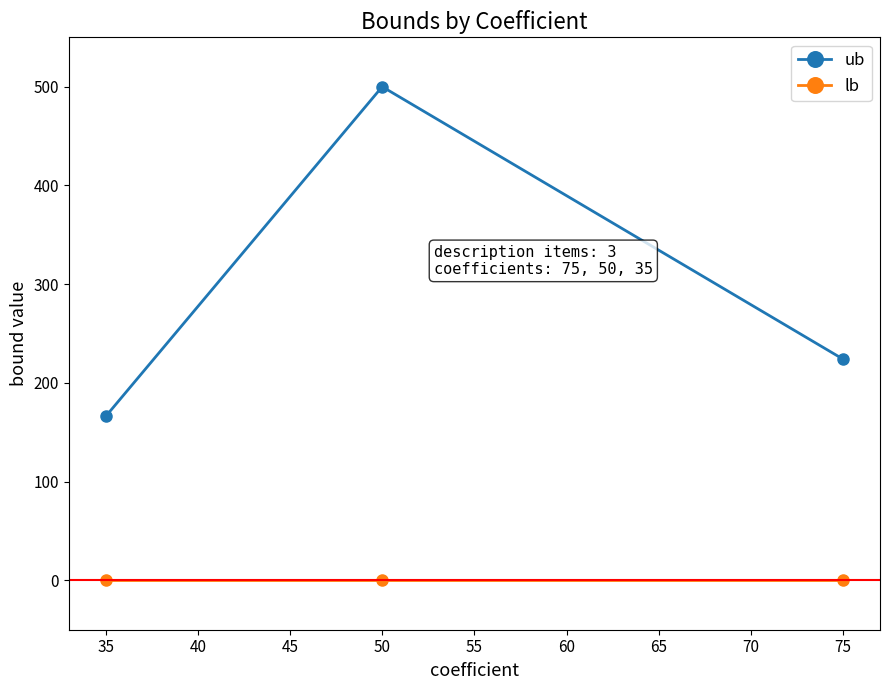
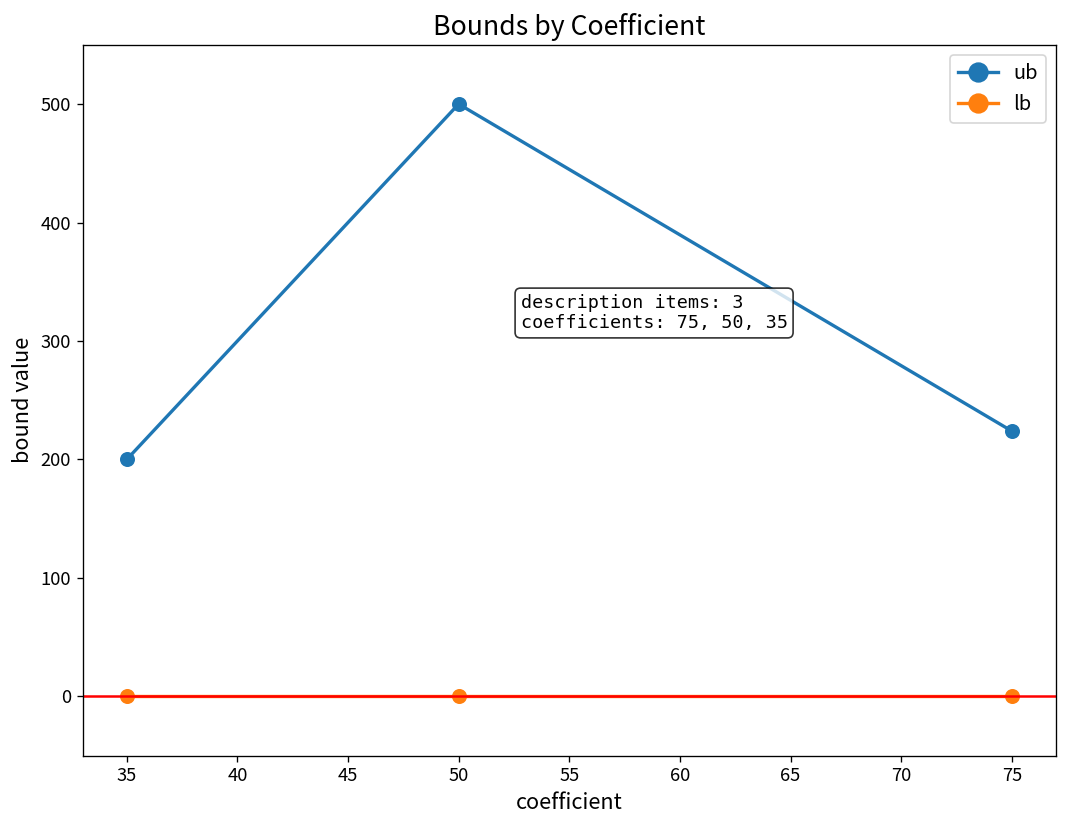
  {
    "ub": {
-     "35": 170,
+     "35": 200,
      "50": 500,
      "75": 220
    },
    "lb": {
      "35": 0,
      "50": 0,
      "75": 0
    }
  }
